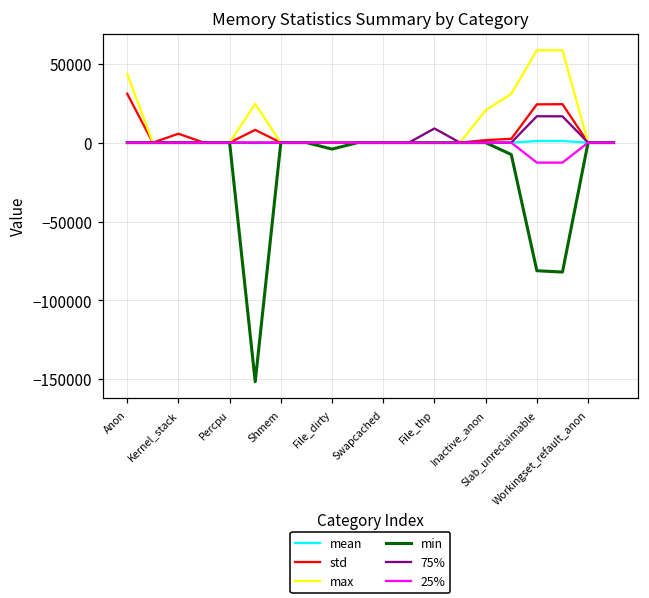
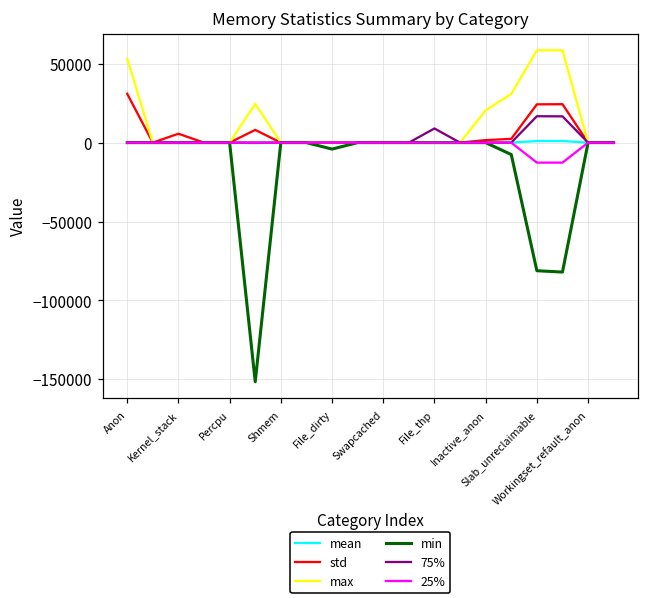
  {
    "mean": {
      "Slab_unreclaimable": 1000
    },
    "std": {
      "Anon": 31000,
      "Kernel_stack": 6000,
      "Slab_unreclaimable": 24000
    },
    "max": {
-     "Anon": 44000,
+     "Anon": 53000,
      "Inactive_anon": 20000,
      "Slab_unreclaimable": 59000
    },
    "min": {
      "File_dirty": -4000,
      "Slab_unreclaimable": -81000
    },
    "75%": {
      "File_thp": 9000,
      "Slab_unreclaimable": 17000
    },
    "25%": {
      "Slab_unreclaimable": -13000
    }
  }
